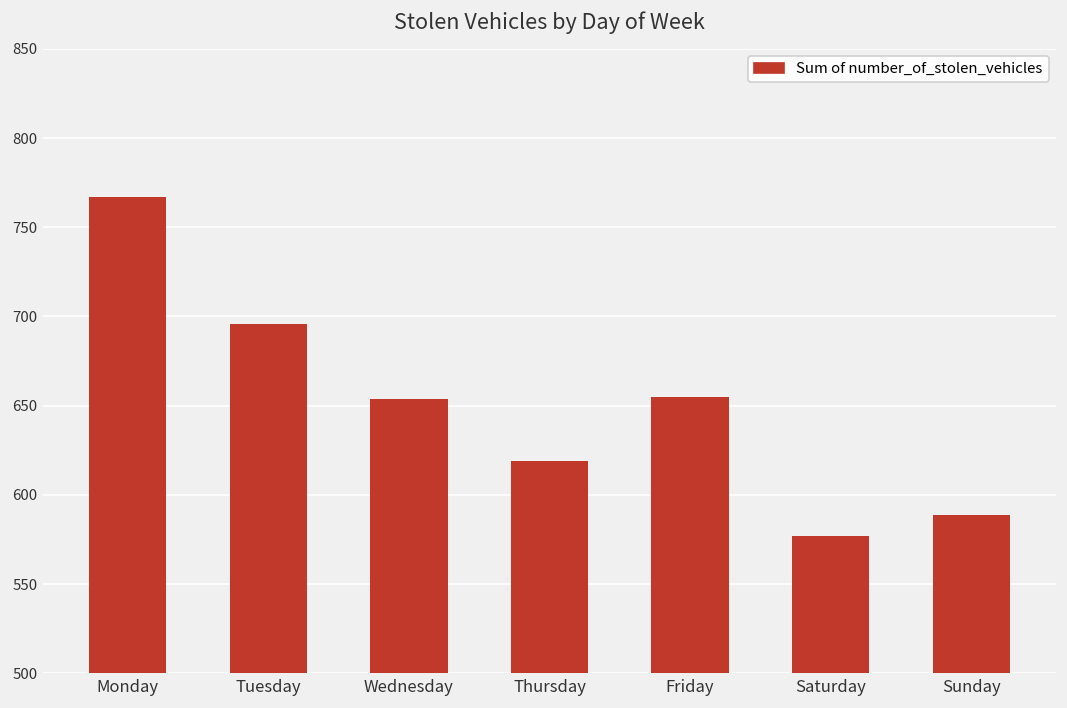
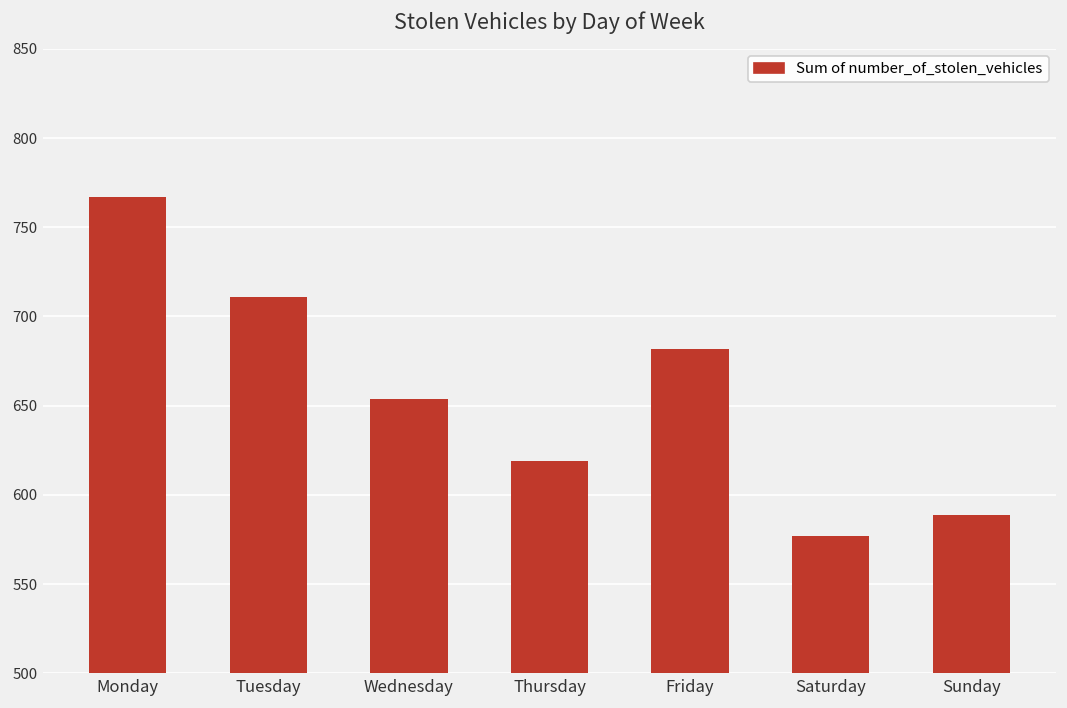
  {
    "Monday": 767,
-   "Tuesday": 696,
+   "Tuesday": 711,
    "Wednesday": 654,
    "Thursday": 619,
-   "Friday": 655,
+   "Friday": 682,
    "Saturday": 577,
    "Sunday": 589
  }
